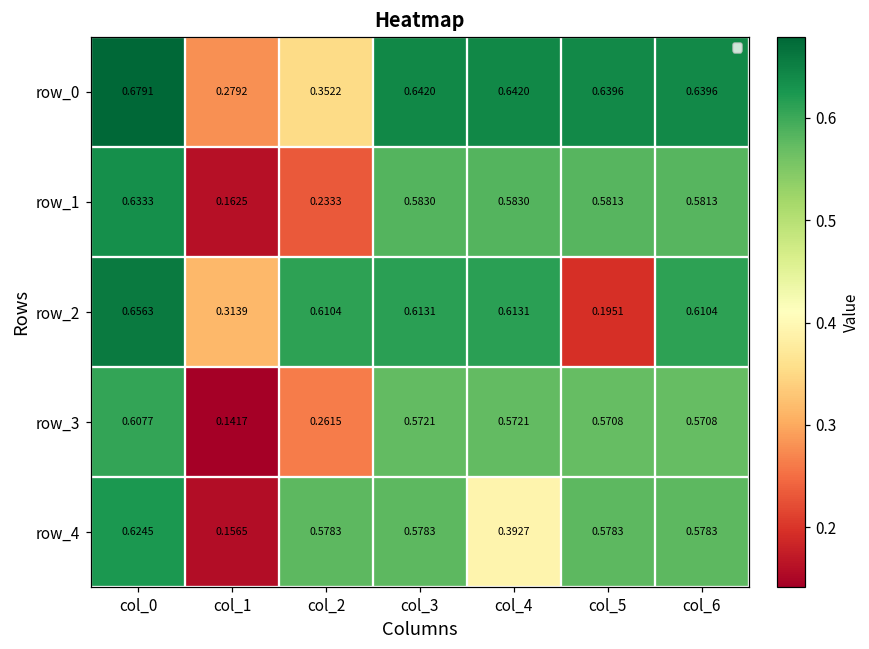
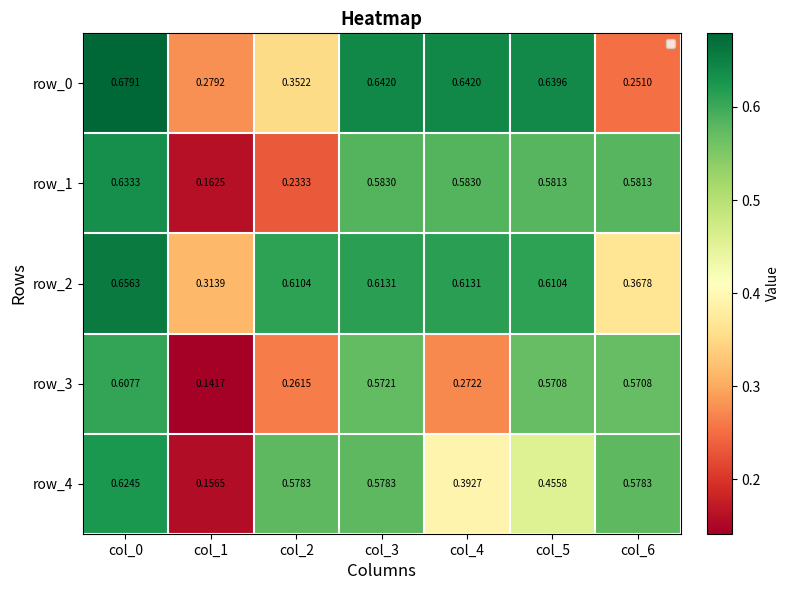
  {
    "row_0": {
      "col_0": 0.6791,
      "col_1": 0.2792,
      "col_2": 0.3522,
      "col_3": 0.6420,
      "col_4": 0.6420,
      "col_5": 0.6396,
-     "col_6": 0.6396
+     "col_6": 0.2510
    },
    "row_1": {
      "col_0": 0.6333,
      "col_1": 0.1625,
      "col_2": 0.2333,
      "col_3": 0.5830,
      "col_4": 0.5830,
      "col_5": 0.5813,
      "col_6": 0.5813
    },
    "row_2": {
      "col_0": 0.6563,
      "col_1": 0.3139,
      "col_2": 0.6104,
      "col_3": 0.6131,
      "col_4": 0.6131,
-     "col_5": 0.1951,
-     "col_6": 0.6104
+     "col_5": 0.6104,
+     "col_6": 0.3678
    },
    "row_3": {
      "col_0": 0.6077,
      "col_1": 0.1417,
      "col_2": 0.2615,
      "col_3": 0.5721,
-     "col_4": 0.5721,
+     "col_4": 0.2722,
      "col_5": 0.5708,
      "col_6": 0.5708
    },
    "row_4": {
      "col_0": 0.6245,
      "col_1": 0.1565,
      "col_2": 0.5783,
      "col_3": 0.5783,
      "col_4": 0.3927,
-     "col_5": 0.5783,
+     "col_5": 0.4558,
      "col_6": 0.5783
    }
  }
